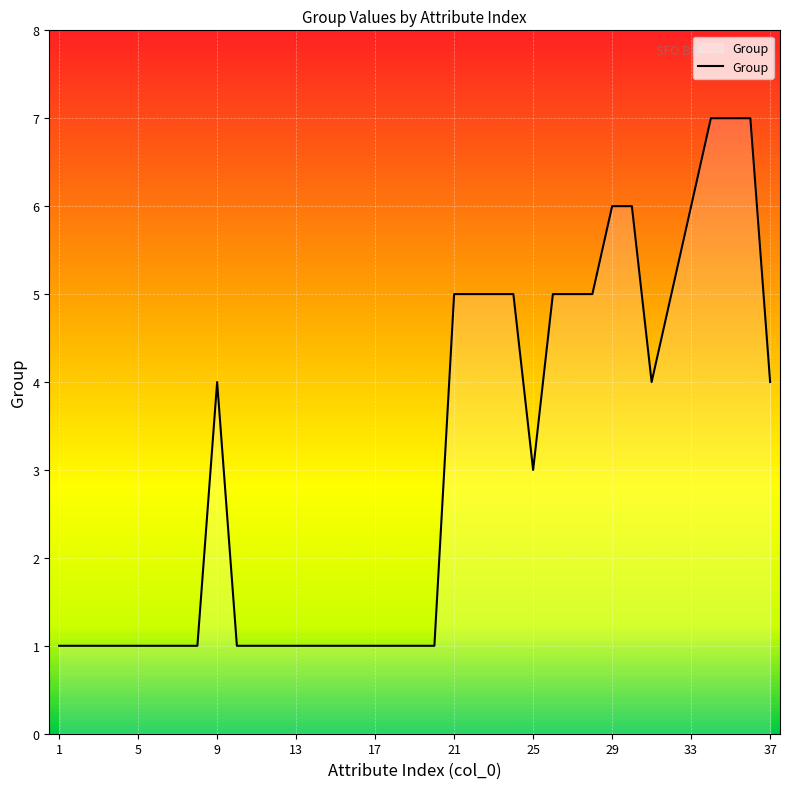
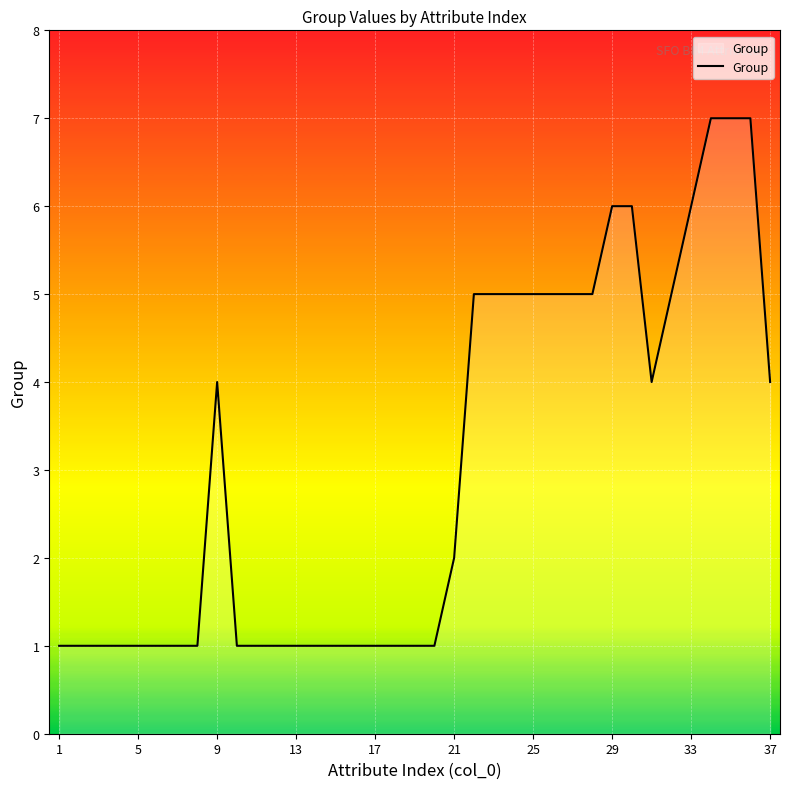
  {
    "1": 1,
    "5": 1,
    "9": 4,
    "13": 1,
    "17": 1,
-   "21": 5,
-   "25": 3,
+   "21": 2,
+   "25": 5,
    "29": 6,
    "33": 6,
    "37": 4
  }
